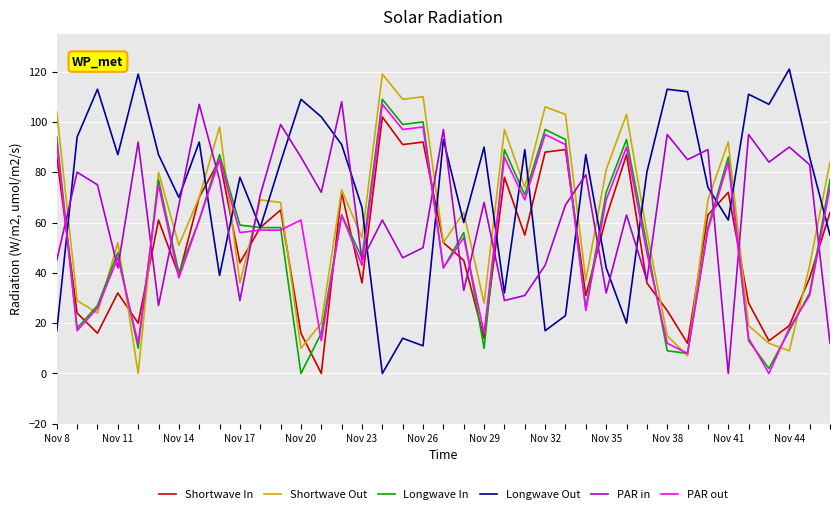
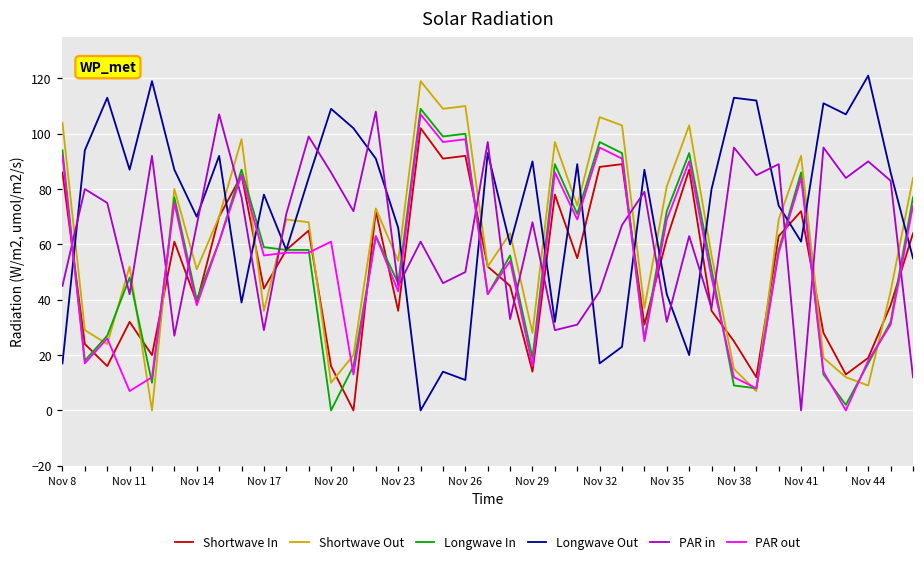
  {
    "Shortwave In": {
      "Nov 8": 86,
      "Nov 11": 32,
      "Nov 17": 44,
      "Nov 20": 16,
      "Nov 23": 36,
      "Nov 26": 92,
      "Nov 29": 14,
      "Nov 32": 88,
      "Nov 35": 62,
      "Nov 38": 25,
      "Nov 41": 72
    },
    "Shortwave Out": {
      "Nov 8": 104,
      "Nov 11": 52,
      "Nov 14": 51,
      "Nov 17": 36,
      "Nov 20": 10,
      "Nov 23": 54,
      "Nov 26": 110,
      "Nov 29": 28,
      "Nov 32": 106,
      "Nov 35": 81,
      "Nov 38": 15,
      "Nov 41": 92,
      "Nov 44": 9
    },
    "Longwave In": {
      "Nov 8": 94,
      "Nov 11": 48,
      "Nov 17": 59,
      "Nov 20": 0,
      "Nov 26": 100,
-     "Nov 29": 10,
+     "Nov 29": 19,
      "Nov 32": 97,
      "Nov 35": 72,
      "Nov 38": 9,
      "Nov 41": 86
    },
    "Longwave Out": {
      "Nov 8": 17,
      "Nov 11": 87,
      "Nov 14": 70,
      "Nov 17": 78,
      "Nov 20": 109,
      "Nov 23": 66,
      "Nov 26": 11,
      "Nov 29": 90,
      "Nov 32": 17,
      "Nov 35": 42,
      "Nov 38": 113,
      "Nov 41": 61,
      "Nov 44": 121
    },
    "PAR in": {
      "Nov 8": 45,
      "Nov 11": 42,
      "Nov 14": 67,
      "Nov 17": 29,
      "Nov 20": 86,
      "Nov 26": 50,
      "Nov 29": 68,
      "Nov 32": 43,
      "Nov 35": 32,
      "Nov 38": 95,
      "Nov 41": 0,
      "Nov 44": 90
    },
    "PAR out": {
      "Nov 8": 92,
-     "Nov 11": 46,
+     "Nov 11": 7,
      "Nov 17": 56,
      "Nov 20": 61,
      "Nov 23": 43,
      "Nov 26": 98,
      "Nov 29": 16,
      "Nov 32": 95,
      "Nov 35": 69,
      "Nov 38": 12,
      "Nov 41": 84
    }
  }
